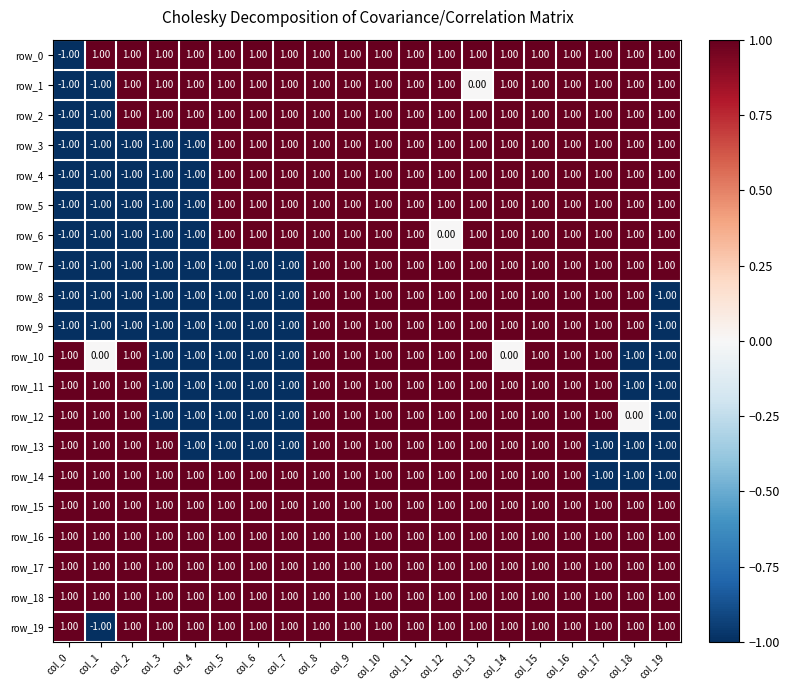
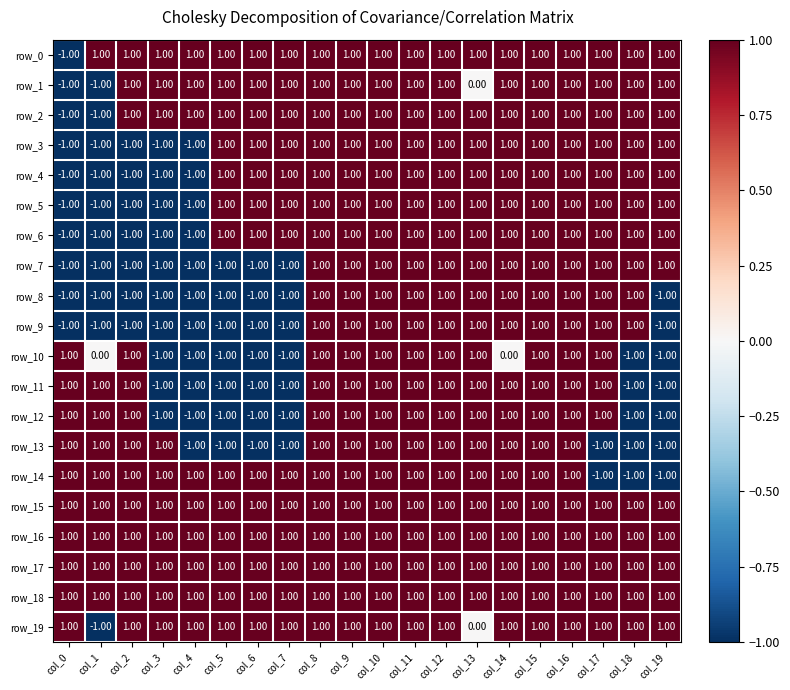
  {
    "row_6": {
      "col_0": -1.00,
      "col_1": -1.00,
      "col_2": -1.00,
      "col_3": -1.00,
      "col_4": -1.00,
      "col_5": 1.00,
      "col_6": 1.00,
      "col_7": 1.00,
      "col_8": 1.00,
      "col_9": 1.00,
      "col_10": 1.00,
      "col_11": 1.00,
-     "col_12": 0.00,
+     "col_12": 1.00,
      "col_13": 1.00,
      "col_14": 1.00,
      "col_15": 1.00,
      "col_16": 1.00,
      "col_17": 1.00,
      "col_18": 1.00,
      "col_19": 1.00
    },
    "row_12": {
      "col_0": 1.00,
      "col_1": 1.00,
      "col_2": 1.00,
      "col_3": -1.00,
      "col_4": -1.00,
      "col_5": -1.00,
      "col_6": -1.00,
      "col_7": -1.00,
      "col_8": 1.00,
      "col_9": 1.00,
      "col_10": 1.00,
      "col_11": 1.00,
      "col_12": 1.00,
      "col_13": 1.00,
      "col_14": 1.00,
      "col_15": 1.00,
      "col_16": 1.00,
      "col_17": 1.00,
-     "col_18": 0.00,
+     "col_18": -1.00,
      "col_19": -1.00
    },
    "row_19": {
      "col_0": 1.00,
      "col_1": -1.00,
      "col_2": 1.00,
      "col_3": 1.00,
      "col_4": 1.00,
      "col_5": 1.00,
      "col_6": 1.00,
      "col_7": 1.00,
      "col_8": 1.00,
      "col_9": 1.00,
      "col_10": 1.00,
      "col_11": 1.00,
      "col_12": 1.00,
-     "col_13": 1.00,
+     "col_13": 0.00,
      "col_14": 1.00,
      "col_15": 1.00,
      "col_16": 1.00,
      "col_17": 1.00,
      "col_18": 1.00,
      "col_19": 1.00
    }
  }
